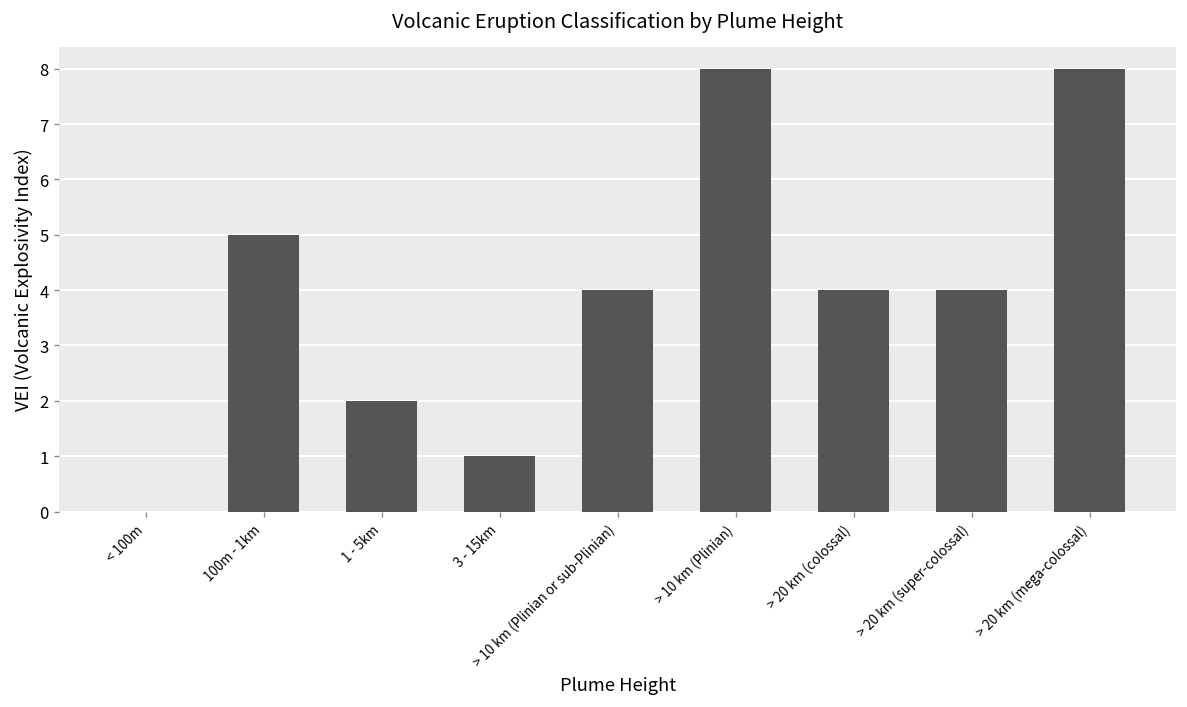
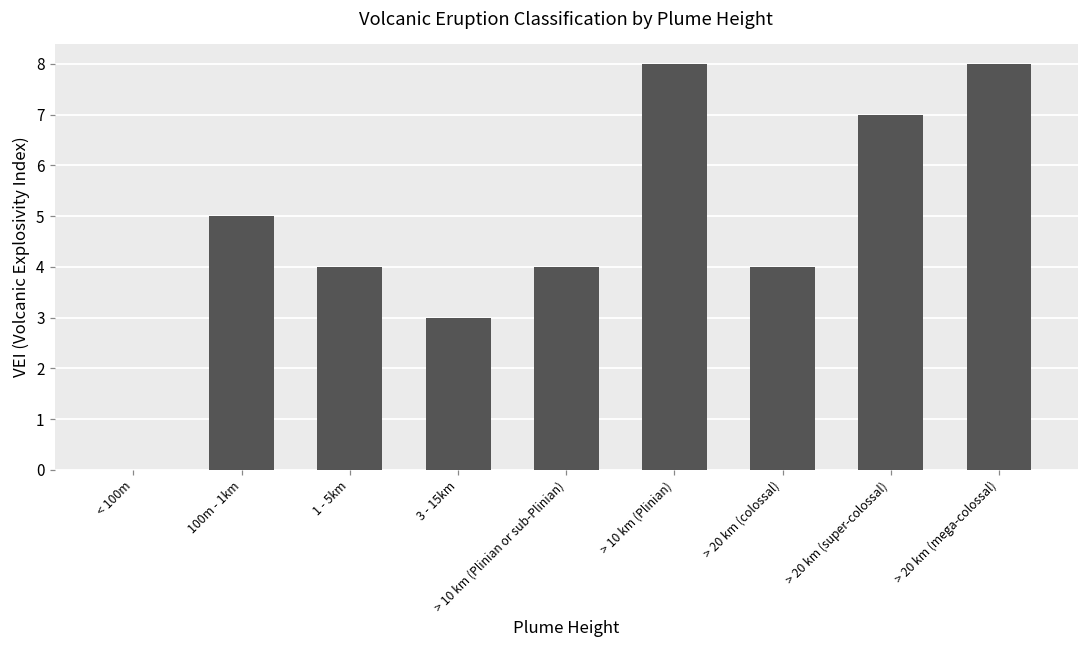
  {
    "< 100m": 0,
    "100m - 1km": 5,
-   "1 - 5km": 2,
-   "3 - 15km": 1,
+   "1 - 5km": 4,
+   "3 - 15km": 3,
    "> 10 km (Plinian or sub-Plinian)": 4,
    "> 10 km (Plinian)": 8,
    "> 20 km (colossal)": 4,
-   "> 20 km (super-colossal)": 4,
+   "> 20 km (super-colossal)": 7,
    "> 20 km (mega-colossal)": 8
  }
